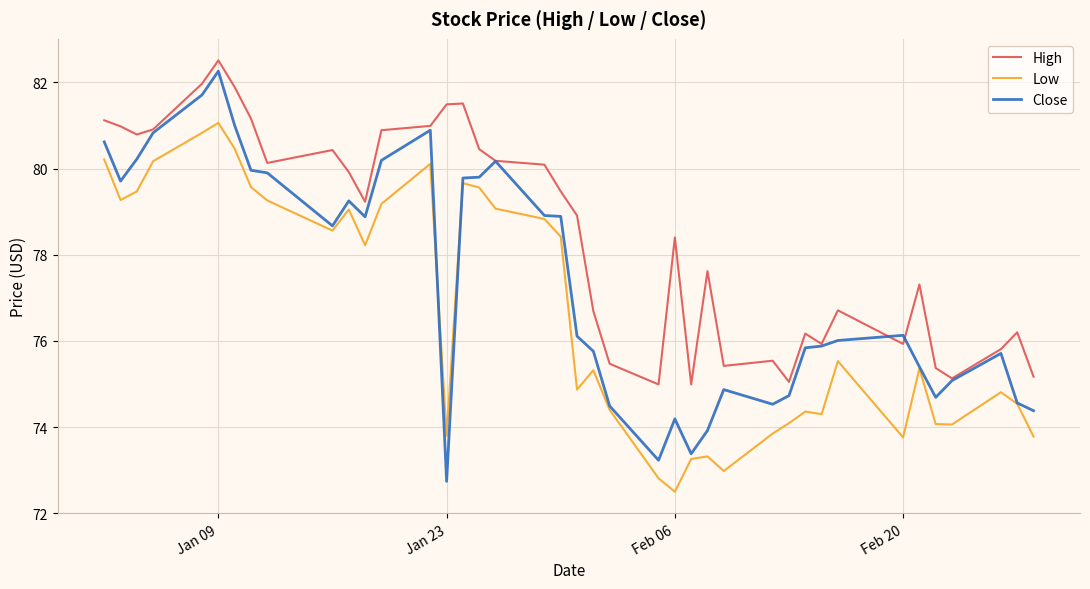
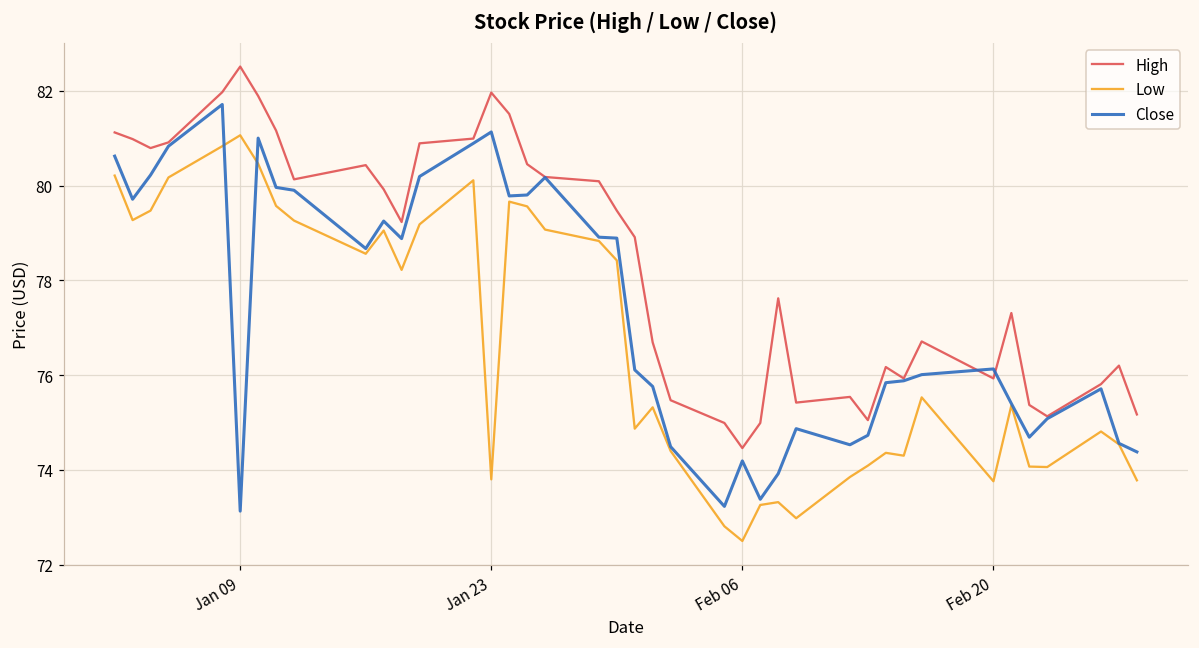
  {
    "High": {
      "Jan 09": 82.5,
-     "Jan 23": 81.5,
-     "Feb 06": 78.4,
+     "Jan 23": 82.0,
+     "Feb 06": 74.5,
      "Feb 20": 75.9
    },
    "Low": {
      "Jan 09": 81.1,
      "Jan 23": 73.8,
      "Feb 06": 72.5,
      "Feb 20": 73.8
    },
    "Close": {
-     "Jan 09": 82.3,
-     "Jan 23": 72.7,
+     "Jan 09": 73.1,
+     "Jan 23": 81.1,
      "Feb 06": 74.2,
      "Feb 20": 76.1
    }
  }
